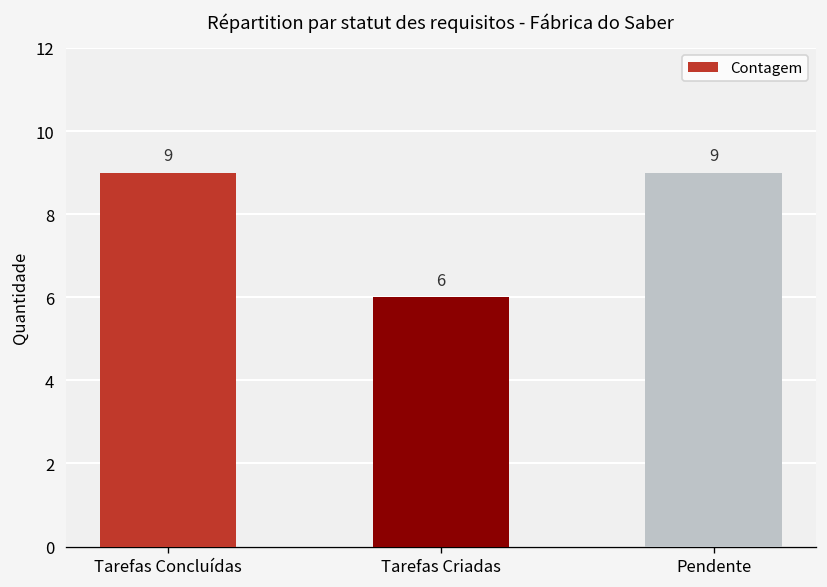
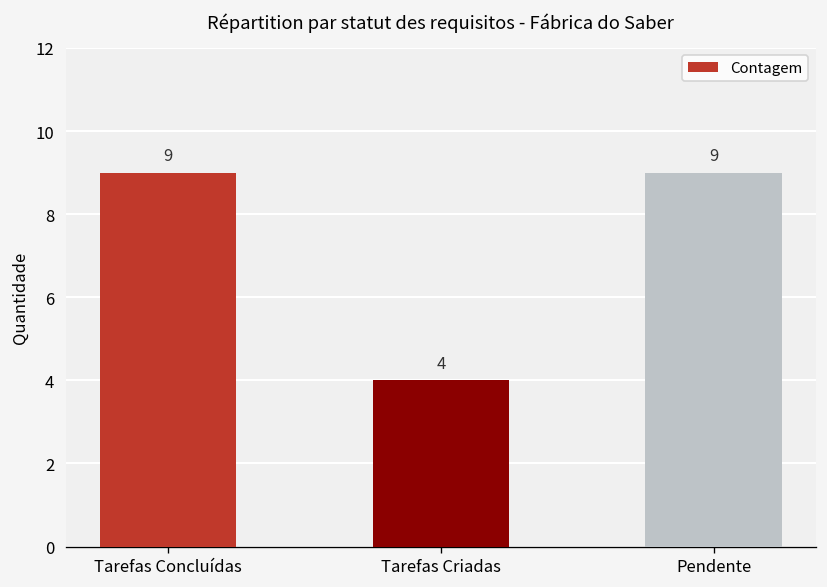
  {
    "Tarefas Concluídas": 9,
-   "Tarefas Criadas": 6,
+   "Tarefas Criadas": 4,
    "Pendente": 9
  }
